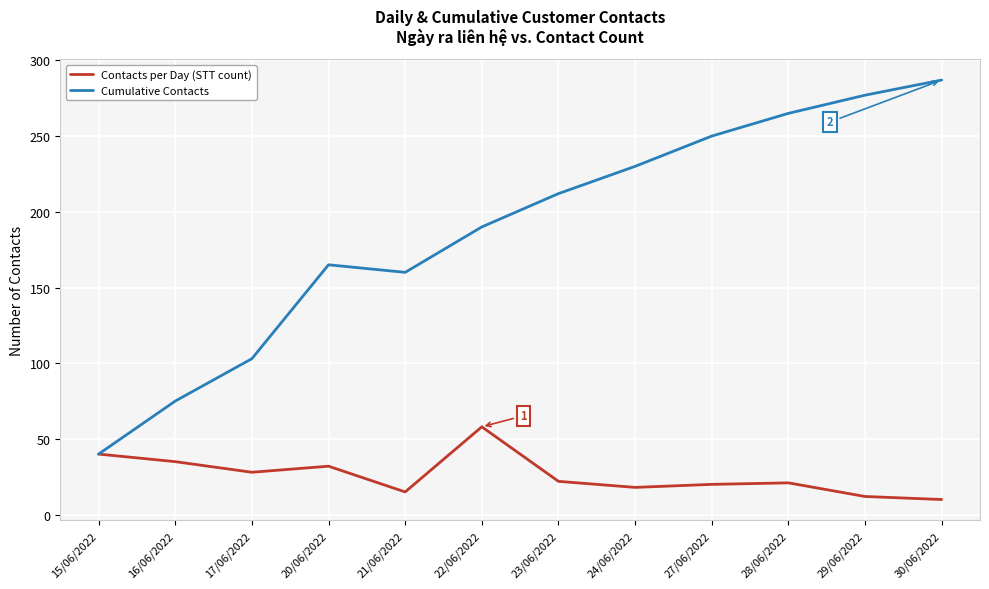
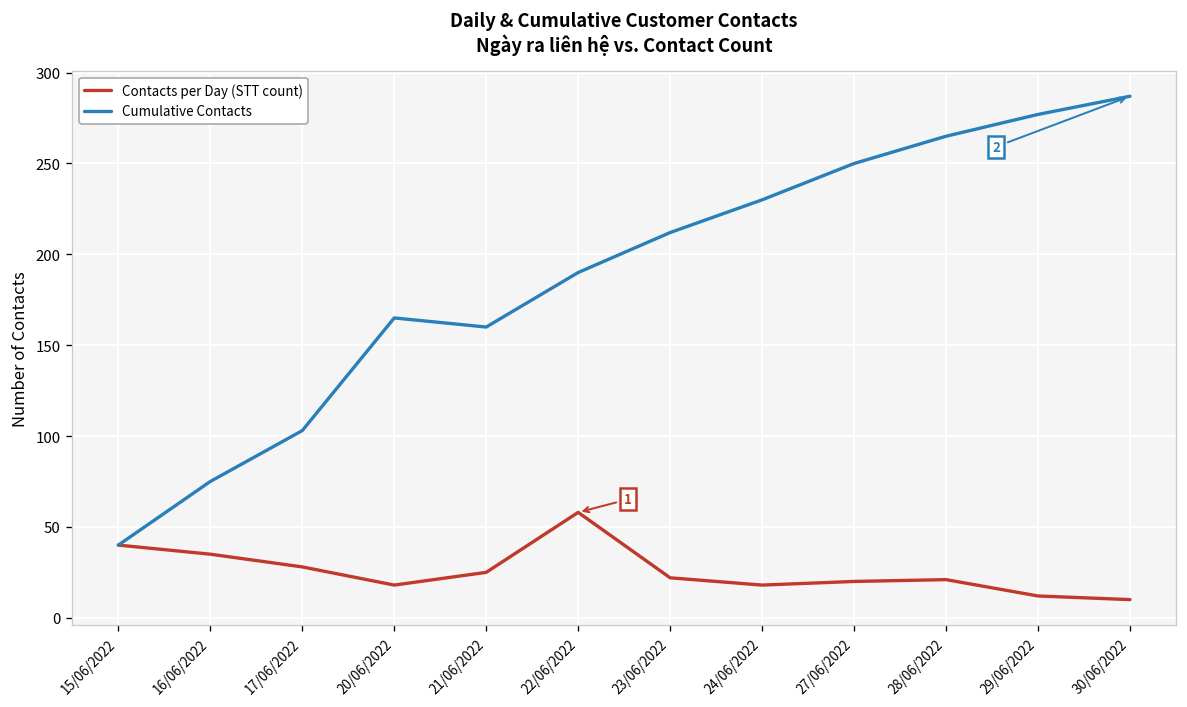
  {
    "Contacts per Day (STT count)": {
      "16/06/2022": 35,
      "17/06/2022": 28,
-     "20/06/2022": 32,
-     "21/06/2022": 15,
+     "20/06/2022": 18,
+     "21/06/2022": 25,
      "23/06/2022": 22,
      "24/06/2022": 18,
      "27/06/2022": 20,
      "28/06/2022": 21,
      "29/06/2022": 12,
      "30/06/2022": 10
    },
    "Cumulative Contacts": {
      "16/06/2022": 75,
      "17/06/2022": 103,
      "20/06/2022": 165,
      "21/06/2022": 160,
      "22/06/2022": 190,
      "23/06/2022": 212,
      "24/06/2022": 230,
      "27/06/2022": 250,
      "28/06/2022": 265,
      "30/06/2022": 287
    }
  }
